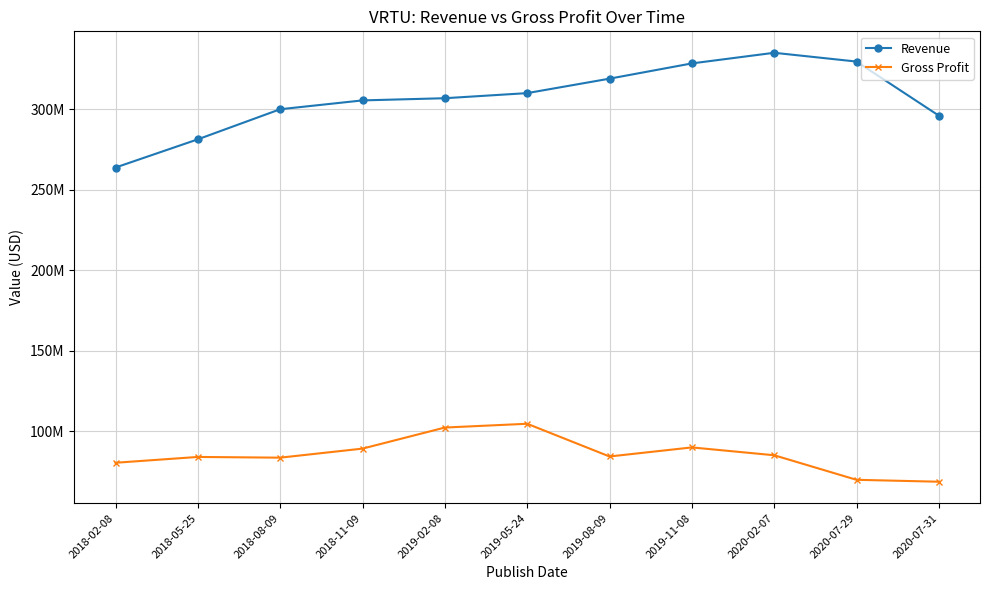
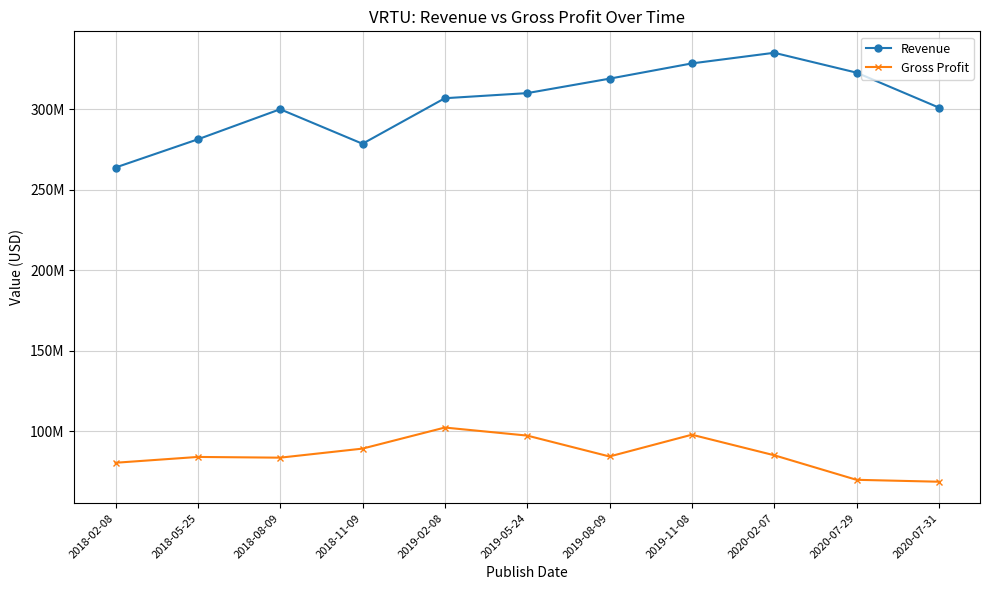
  {
    "Revenue": {
      "2018-02-08": 264000000,
      "2018-05-25": 281000000,
      "2018-08-09": 300000000,
-     "2018-11-09": 306000000,
+     "2018-11-09": 279000000,
      "2019-02-08": 307000000,
      "2019-05-24": 310000000,
      "2019-08-09": 319000000,
      "2019-11-08": 329000000,
      "2020-02-07": 335000000,
-     "2020-07-29": 330000000,
-     "2020-07-31": 296000000
+     "2020-07-29": 323000000,
+     "2020-07-31": 301000000
    },
    "Gross Profit": {
      "2018-02-08": 80000000,
      "2018-05-25": 84000000,
      "2018-08-09": 84000000,
      "2018-11-09": 89000000,
      "2019-02-08": 102000000,
-     "2019-05-24": 105000000,
+     "2019-05-24": 97000000,
      "2019-08-09": 84000000,
-     "2019-11-08": 90000000,
+     "2019-11-08": 98000000,
      "2020-02-07": 85000000,
      "2020-07-29": 70000000,
      "2020-07-31": 69000000
    }
  }
